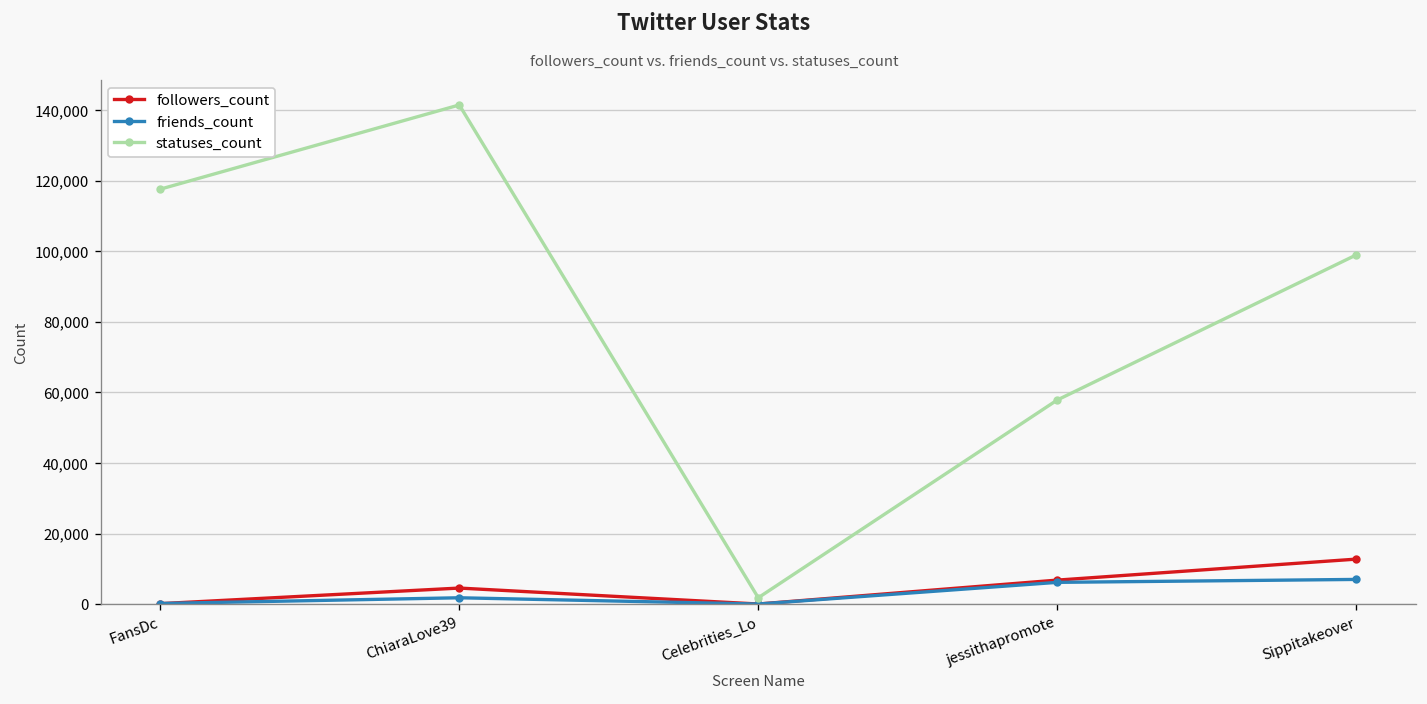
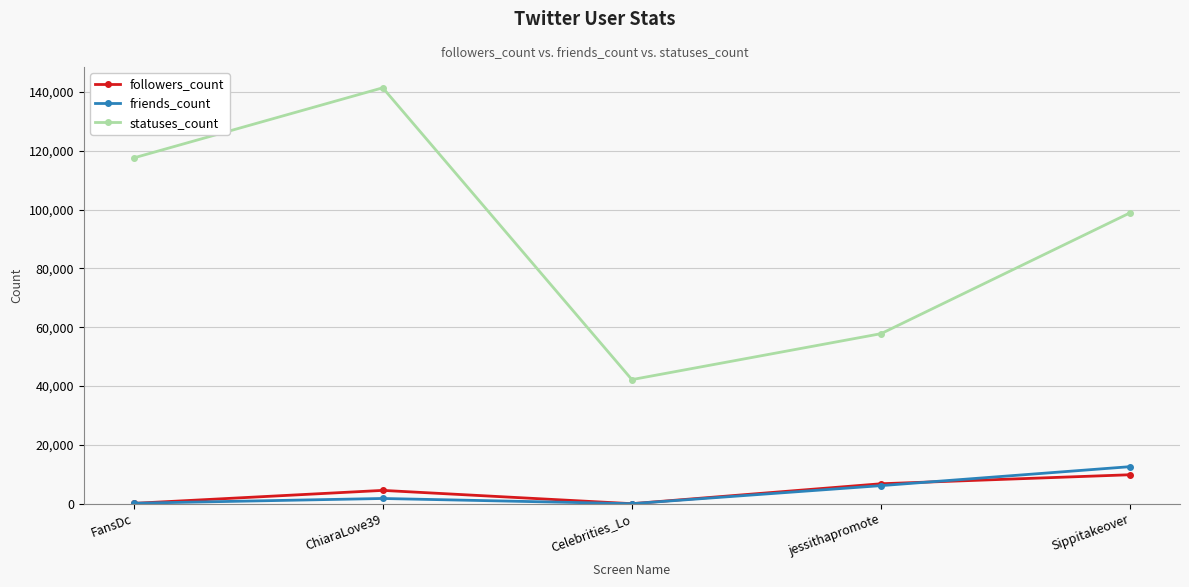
  {
    "followers_count": {
      "ChiaraLove39": "5,000",
-     "Sippitakeover": "13,000"
+     "Sippitakeover": "10,000"
    },
    "friends_count": {
      "ChiaraLove39": "2,000",
-     "Sippitakeover": "7,000"
+     "Sippitakeover": "13,000"
    },
    "statuses_count": {
      "FansDc": "118,000",
      "ChiaraLove39": "141,000",
-     "Celebrities_Lo": "2,000",
+     "Celebrities_Lo": "42,000",
      "jessithapromote": "58,000",
      "Sippitakeover": "99,000"
    }
  }
